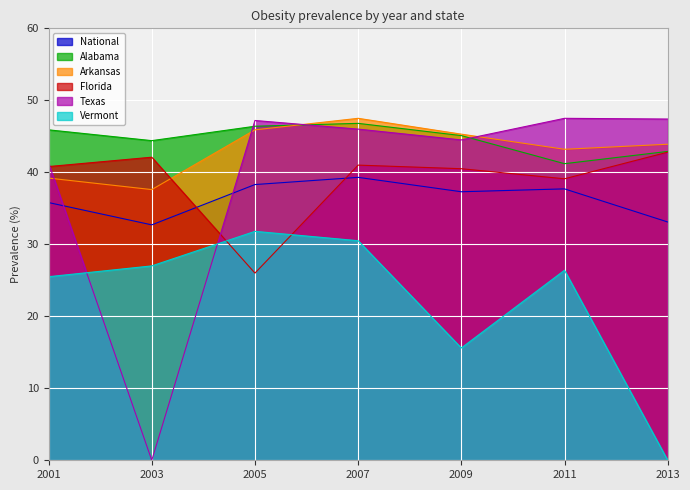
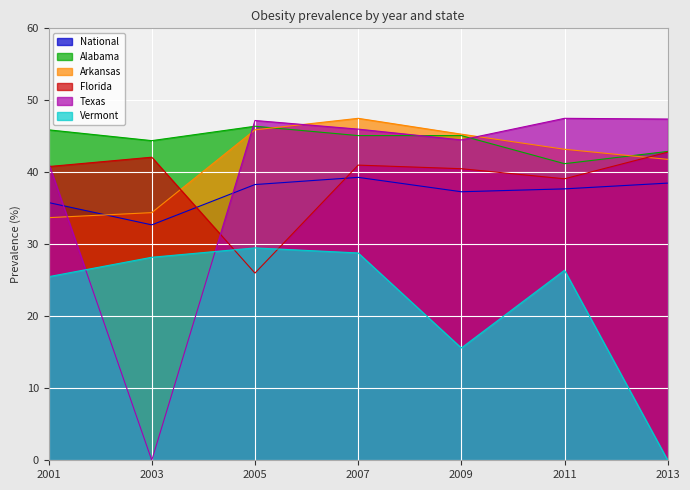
  {
    "National": {
      "2001": 36,
      "2003": 33,
      "2005": 38,
      "2007": 39,
      "2009": 37,
      "2011": 38,
-     "2013": 33
+     "2013": 39
    },
    "Alabama": {
      "2001": 46,
      "2003": 44,
      "2005": 46,
-     "2007": 47,
+     "2007": 45,
      "2011": 41
    },
    "Arkansas": {
-     "2001": 39,
-     "2003": 38,
+     "2001": 34,
+     "2003": 34,
      "2005": 46,
      "2007": 48,
      "2011": 43,
-     "2013": 44
+     "2013": 42
    },
    "Florida": {
      "2001": 41,
      "2003": 42,
      "2005": 26,
      "2007": 41,
      "2009": 41,
      "2011": 39
    },
    "Texas": {
      "2001": 41,
      "2003": 0,
      "2005": 47,
      "2007": 46,
      "2009": 45,
      "2011": 48,
      "2013": 47
    },
    "Vermont": {
      "2001": 26,
-     "2003": 27,
-     "2005": 32,
-     "2007": 31,
+     "2003": 28,
+     "2005": 30,
+     "2007": 29,
      "2009": 16,
      "2011": 26,
      "2013": 0
    }
  }
